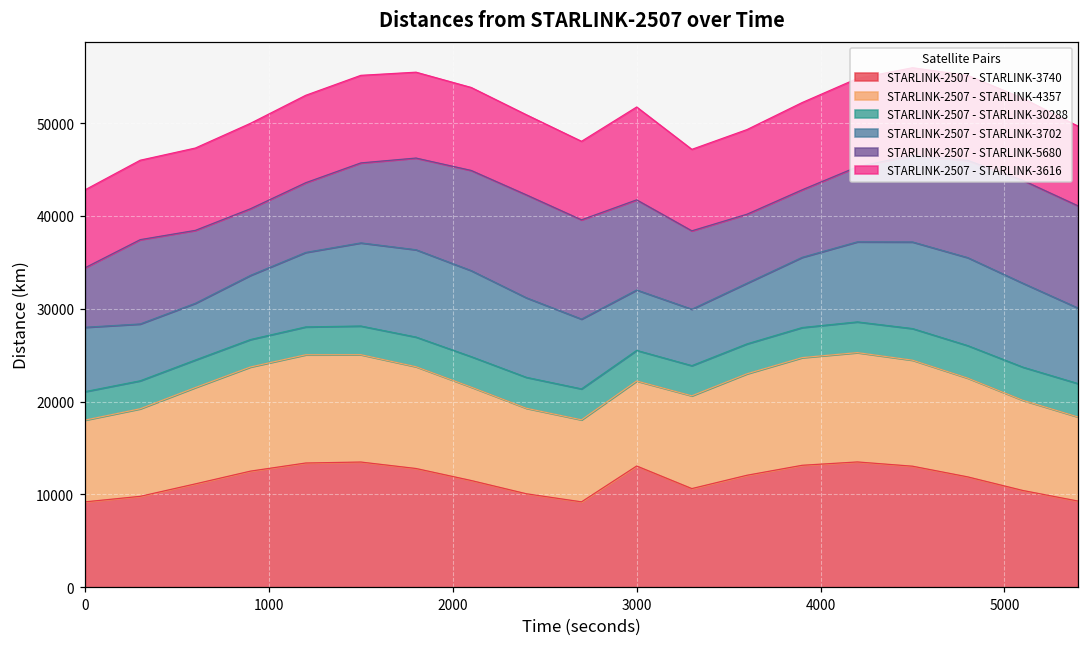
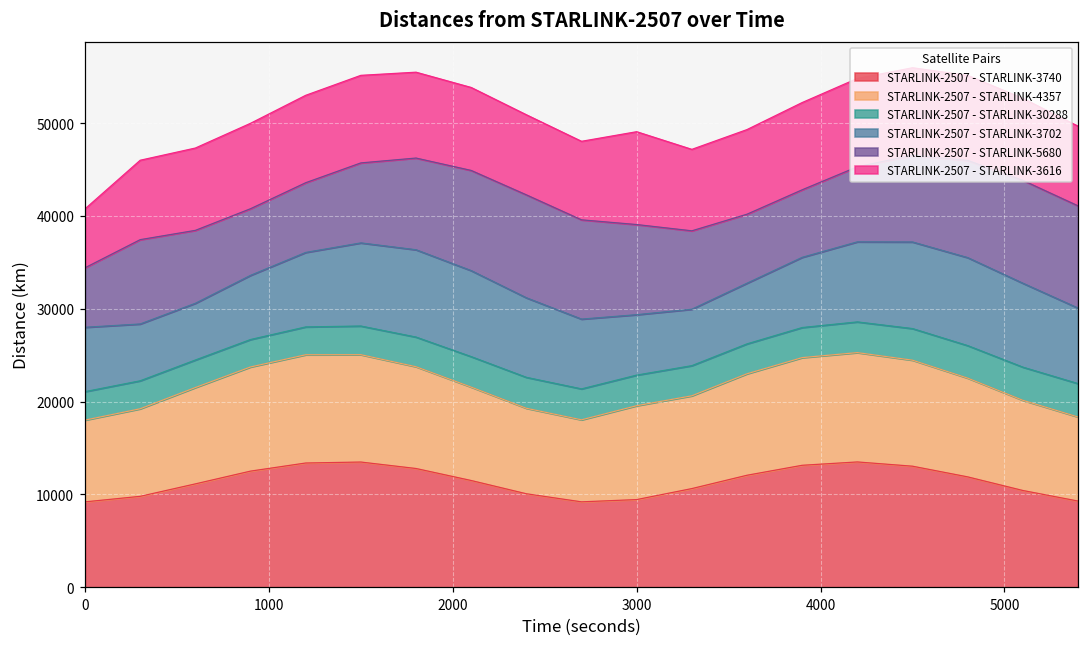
  {
    "STARLINK-2507 - STARLINK-3740": {
      "0": 9000,
-     "3000": 13000
+     "3000": 9000
    },
    "STARLINK-2507 - STARLINK-4357": {
      "0": 9000,
-     "3000": 9000
+     "3000": 10000
    },
    "STARLINK-2507 - STARLINK-5680": {
      "0": 6000,
      "3000": 10000
    },
    "STARLINK-2507 - STARLINK-3616": {
-     "0": 8000,
+     "0": 6000,
      "3000": 10000
    }
  }
